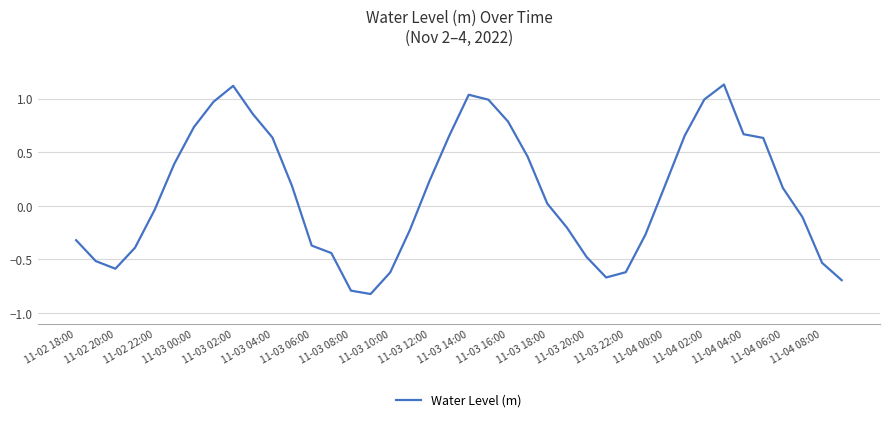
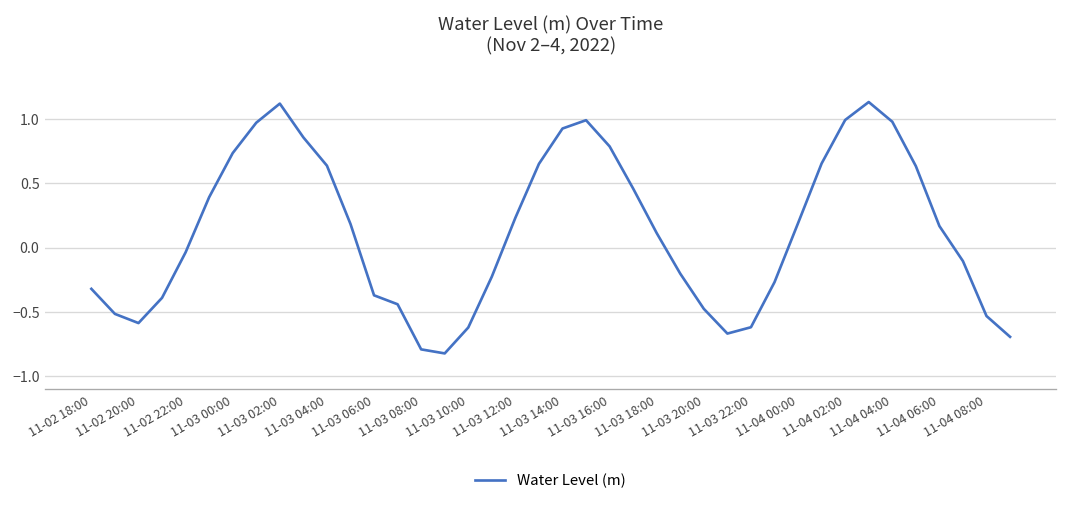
  {
    "11-02 18:00": -0.32,
    "11-02 20:00": -0.59,
    "11-02 22:00": -0.04,
    "11-03 00:00": 0.73,
    "11-03 02:00": 1.12,
    "11-03 04:00": 0.64,
    "11-03 06:00": -0.37,
    "11-03 08:00": -0.79,
    "11-03 10:00": -0.62,
    "11-03 12:00": 0.23,
-   "11-03 14:00": 1.04,
+   "11-03 14:00": 0.93,
    "11-03 16:00": 0.79,
-   "11-03 18:00": 0.02,
+   "11-03 18:00": 0.11,
    "11-03 20:00": -0.48,
    "11-03 22:00": -0.62,
    "11-04 00:00": 0.19,
    "11-04 02:00": 0.99,
-   "11-04 04:00": 0.67,
+   "11-04 04:00": 0.98,
    "11-04 06:00": 0.17,
    "11-04 08:00": -0.53
  }
